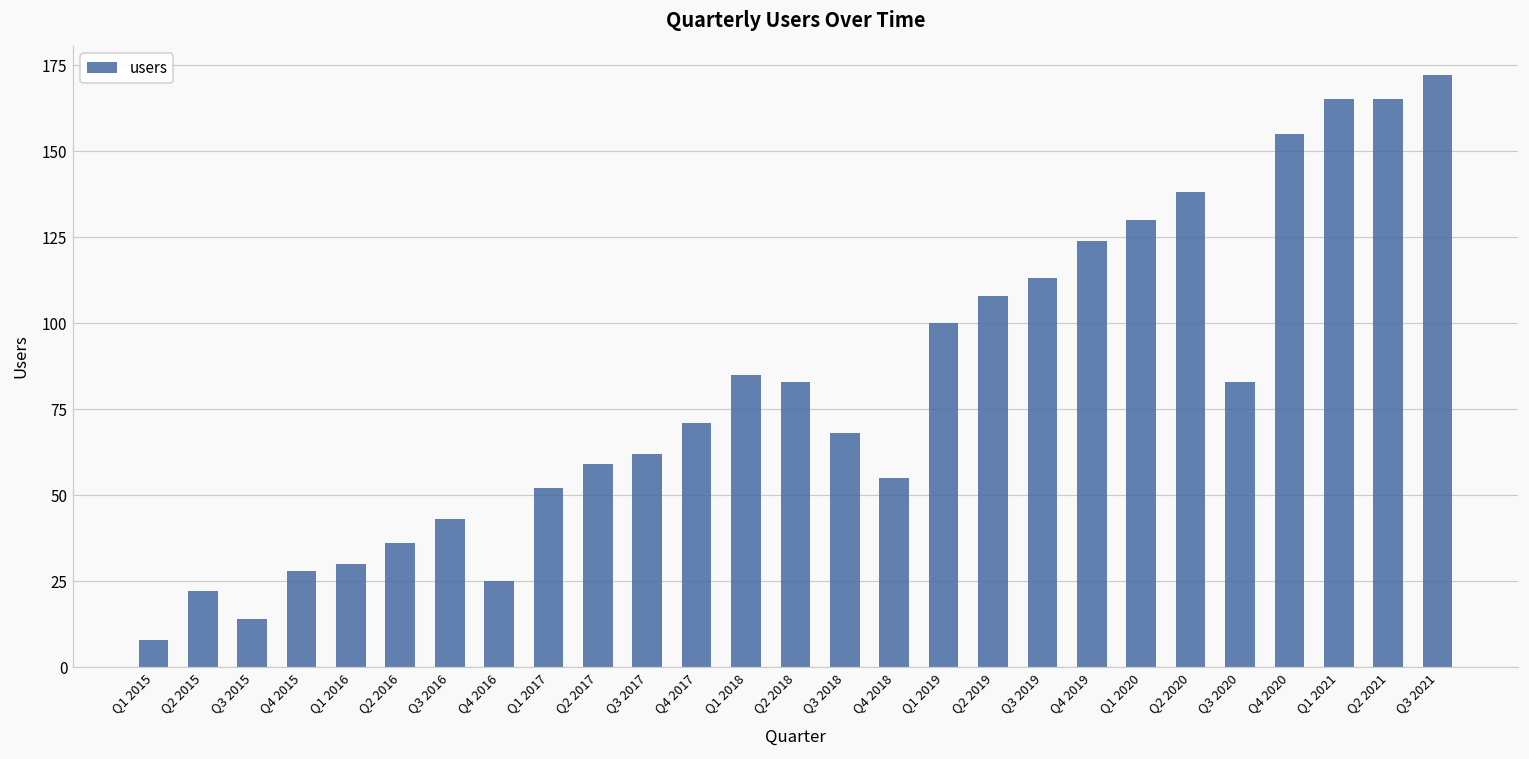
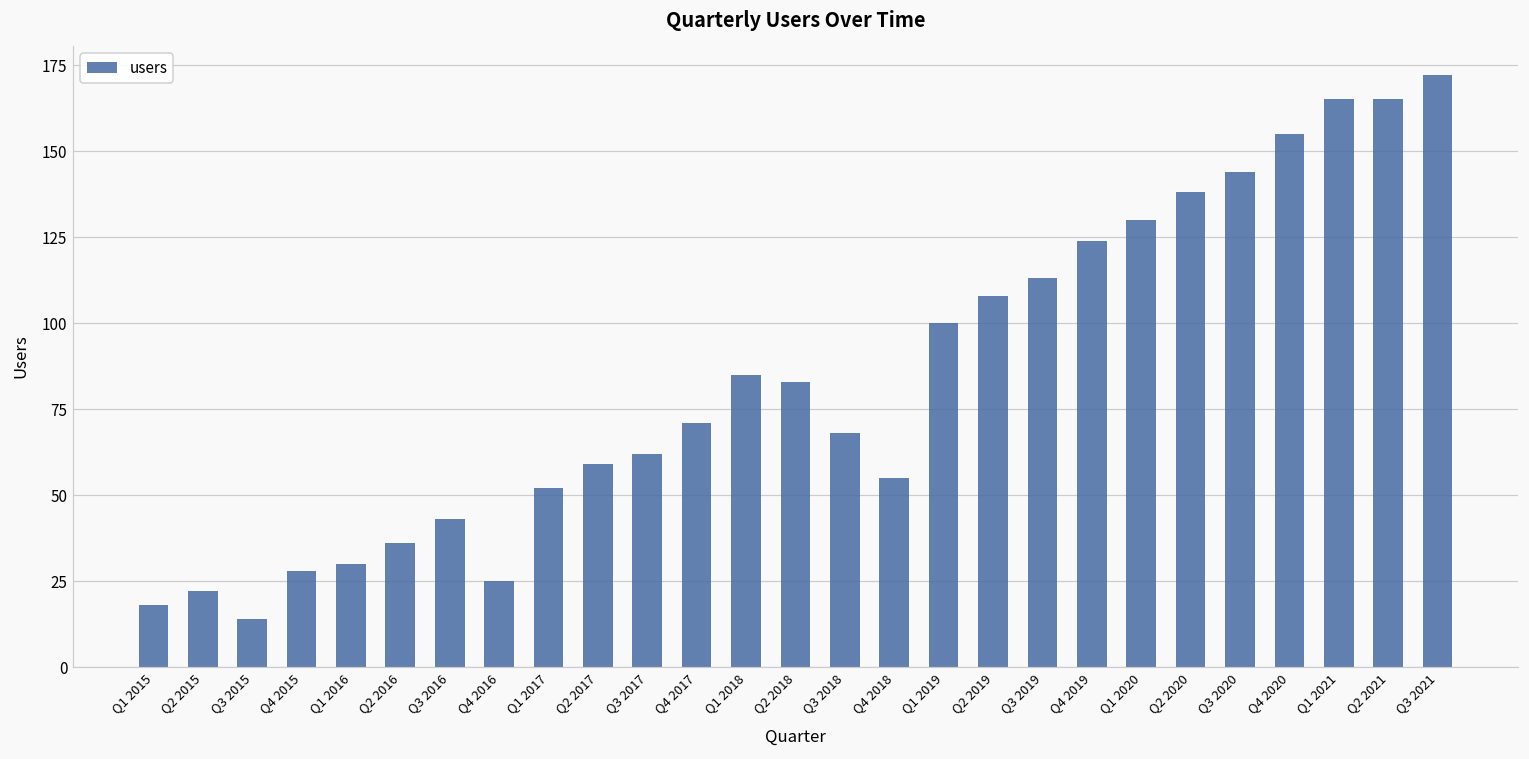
  {
-   "Q1 2015": 8,
+   "Q1 2015": 18,
    "Q2 2015": 22,
    "Q3 2015": 14,
    "Q4 2015": 28,
    "Q1 2016": 30,
    "Q2 2016": 36,
    "Q3 2016": 43,
    "Q4 2016": 25,
    "Q1 2017": 52,
    "Q2 2017": 59,
    "Q3 2017": 62,
    "Q4 2017": 71,
    "Q1 2018": 85,
    "Q2 2018": 83,
    "Q3 2018": 68,
    "Q4 2018": 55,
    "Q1 2019": 100,
    "Q2 2019": 108,
    "Q3 2019": 113,
    "Q4 2019": 124,
    "Q1 2020": 130,
    "Q2 2020": 138,
-   "Q3 2020": 83,
+   "Q3 2020": 144,
    "Q4 2020": 155,
    "Q1 2021": 165,
    "Q2 2021": 165,
    "Q3 2021": 172
  }
